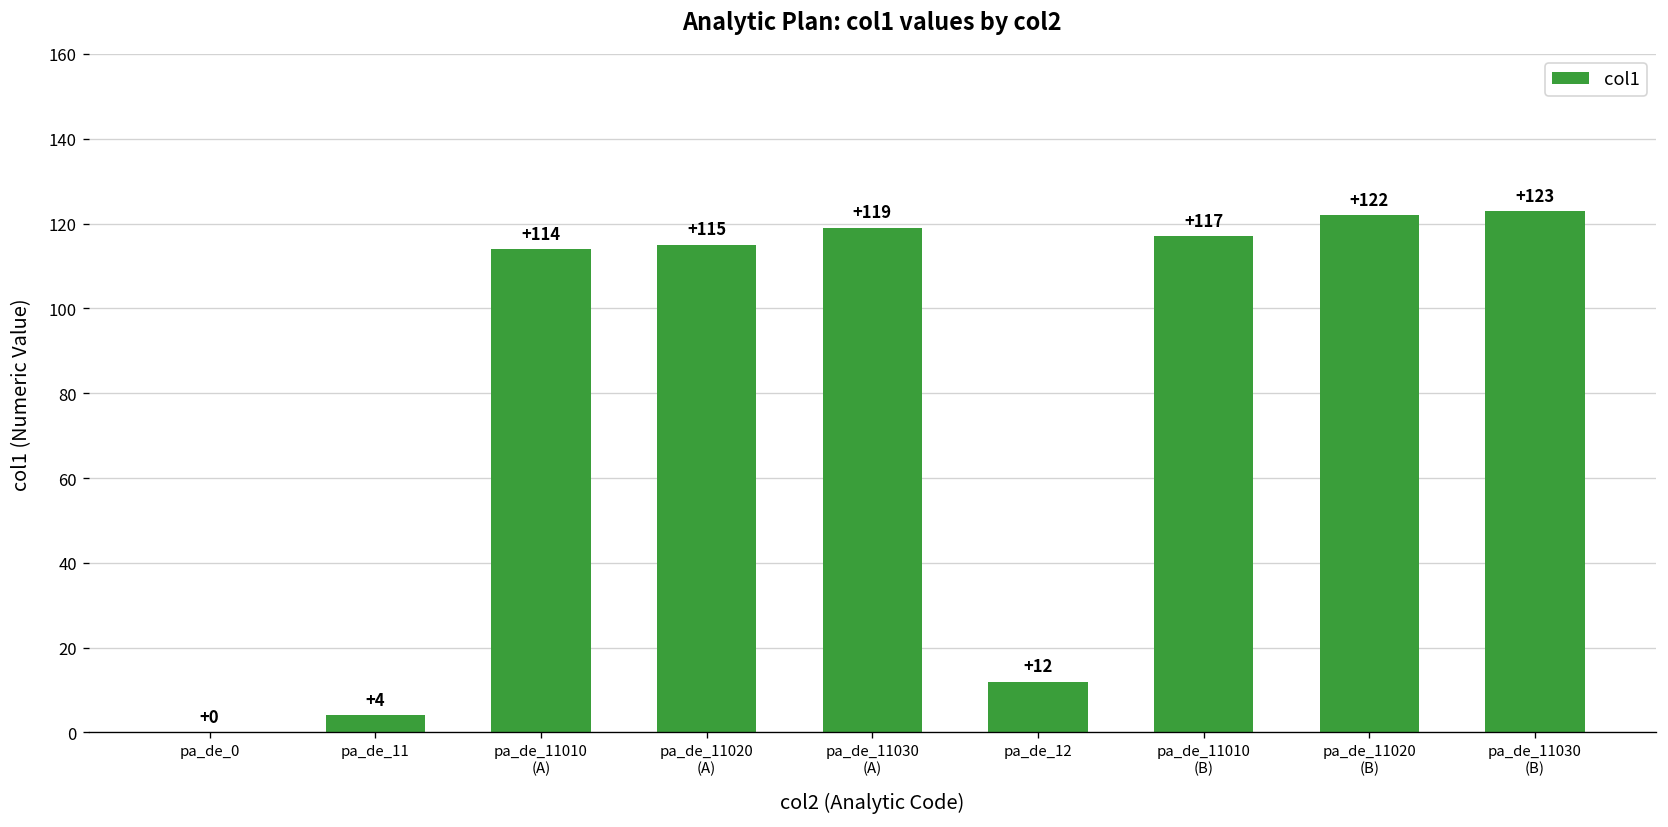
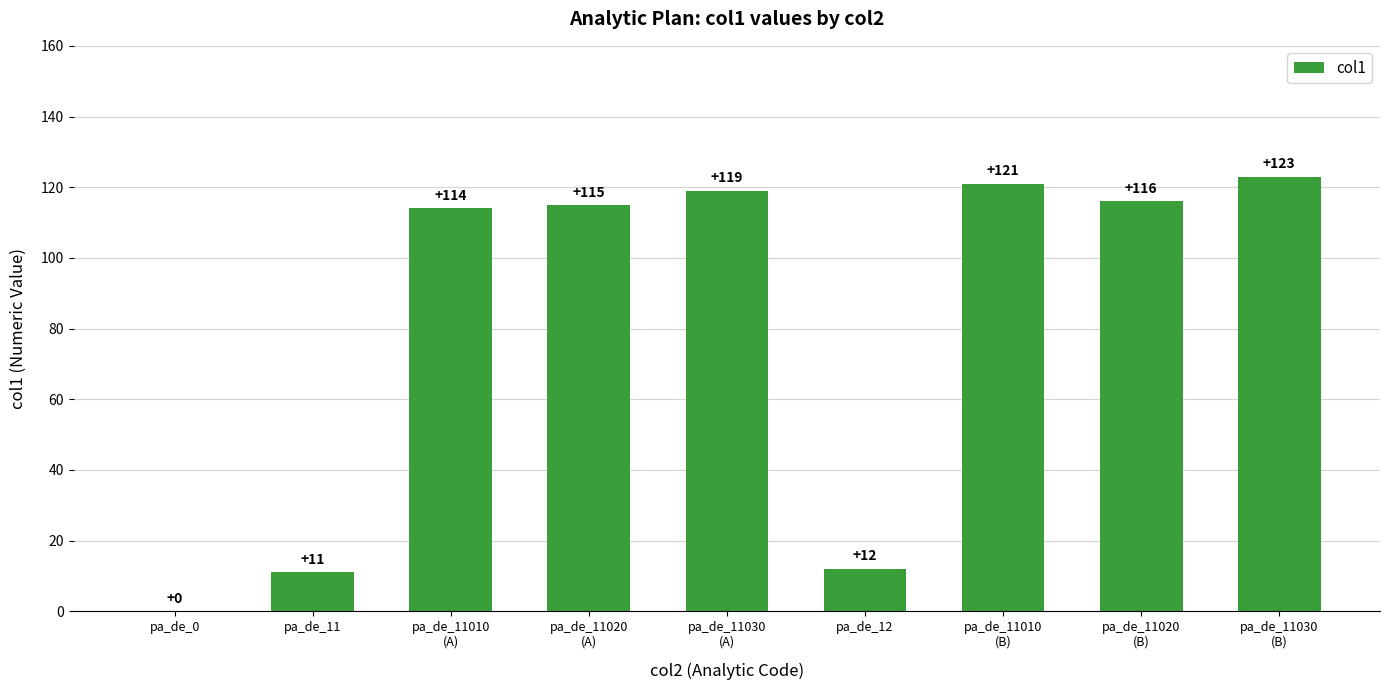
  {
    "pa_de_0": "+0",
-   "pa_de_11": "+4",
+   "pa_de_11": "+11",
    "pa_de_11010 (A)": "+114",
    "pa_de_11020 (A)": "+115",
    "pa_de_11030 (A)": "+119",
    "pa_de_12": "+12",
-   "pa_de_11010 (B)": "+117",
-   "pa_de_11020 (B)": "+122",
+   "pa_de_11010 (B)": "+121",
+   "pa_de_11020 (B)": "+116",
    "pa_de_11030 (B)": "+123"
  }
